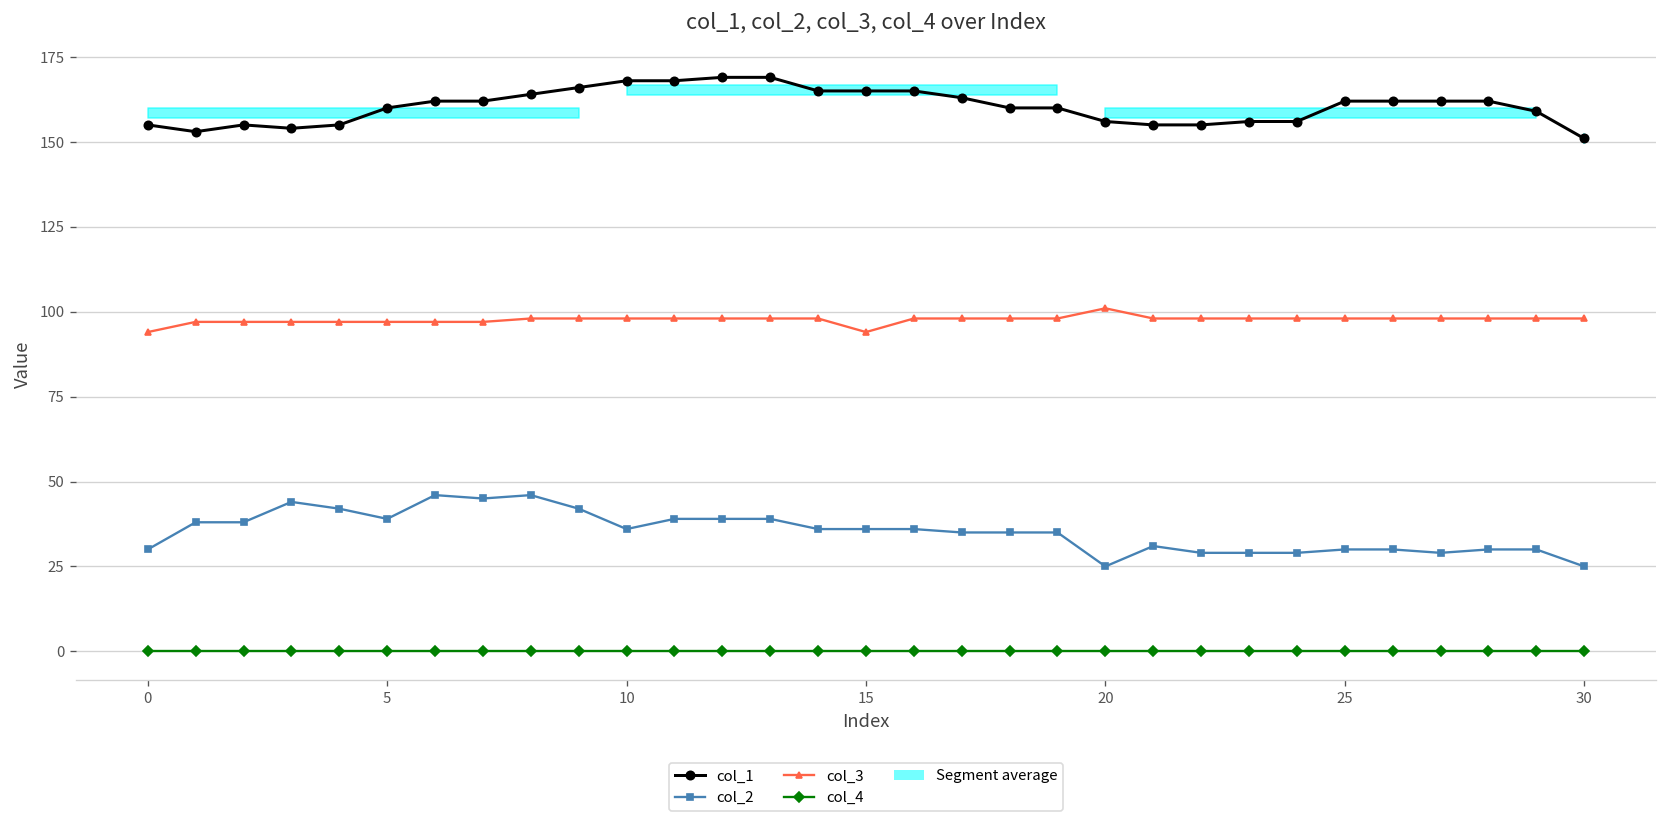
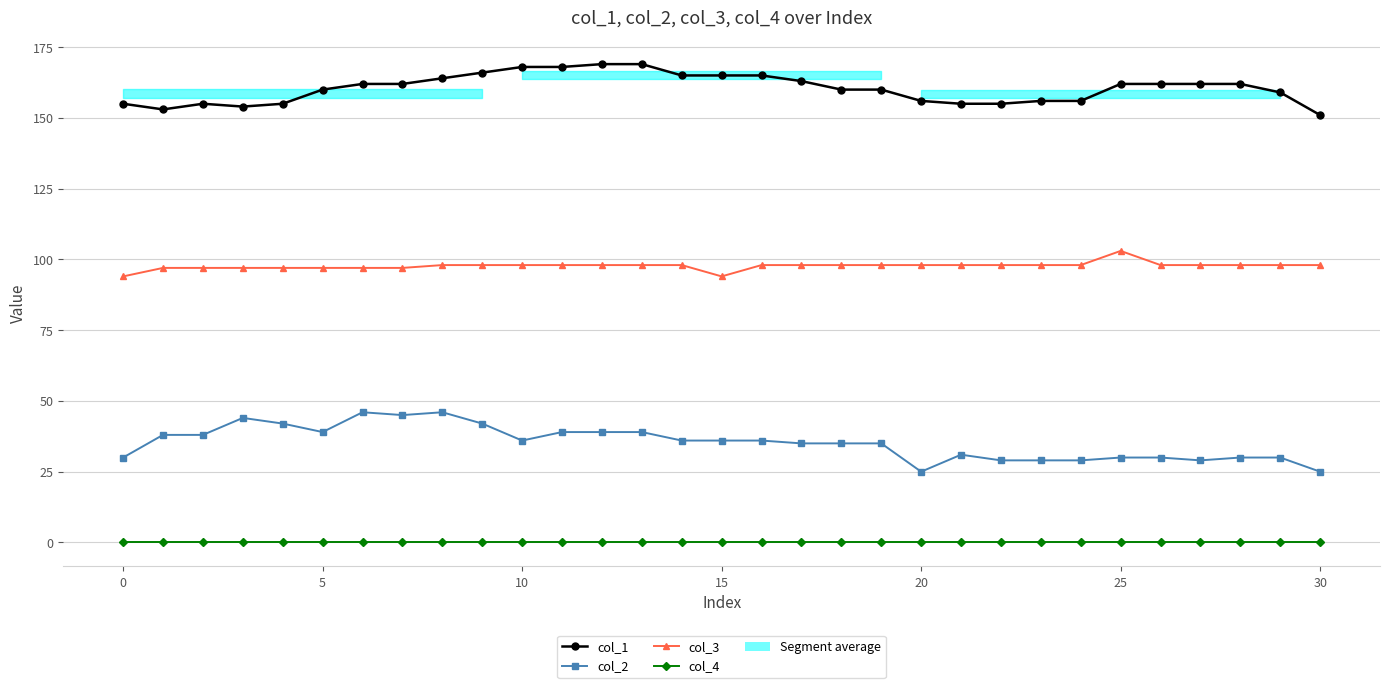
  {
    "col_1": {
      "0": 155,
      "5": 160,
      "10": 168,
      "15": 165,
      "20": 156,
      "25": 162,
      "30": 151
    },
    "col_2": {
      "0": 30,
      "5": 39,
      "10": 36,
      "15": 36,
      "20": 25,
      "25": 30,
      "30": 25
    },
    "col_3": {
      "0": 94,
      "5": 97,
      "10": 98,
      "15": 94,
-     "20": 101,
-     "25": 98,
+     "20": 98,
+     "25": 103,
      "30": 98
    },
    "col_4": {
      "0": 0,
      "5": 0,
      "10": 0,
      "15": 0,
      "20": 0,
      "25": 0,
      "30": 0
    }
  }
